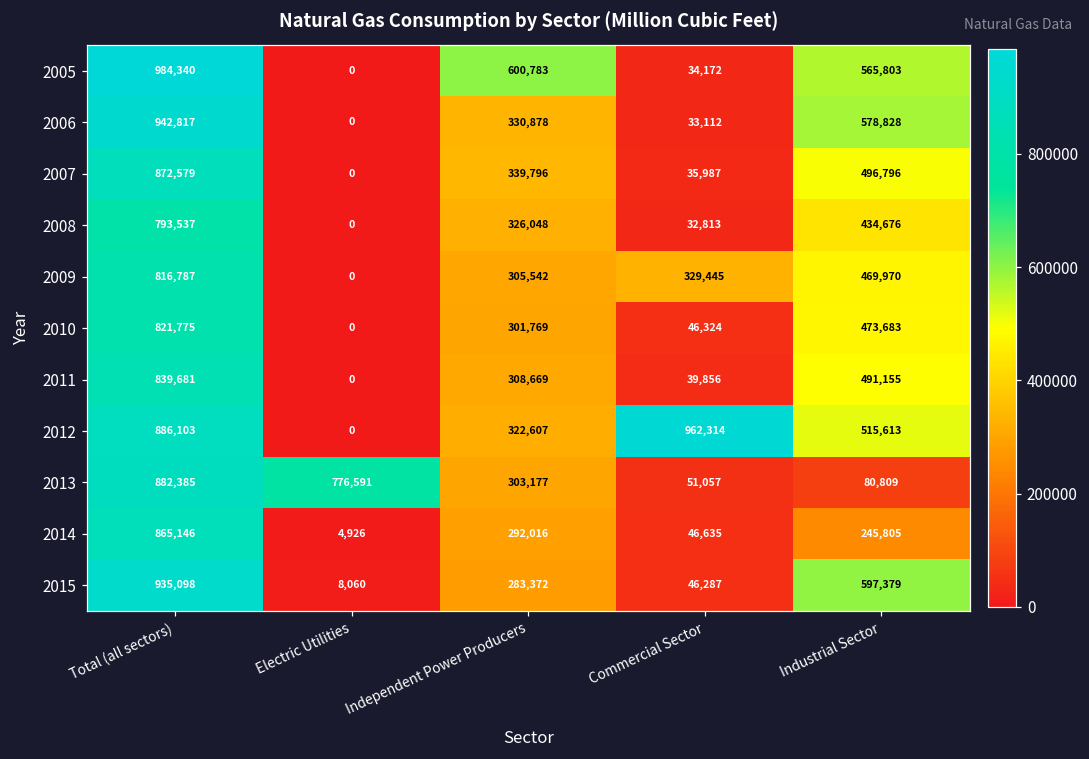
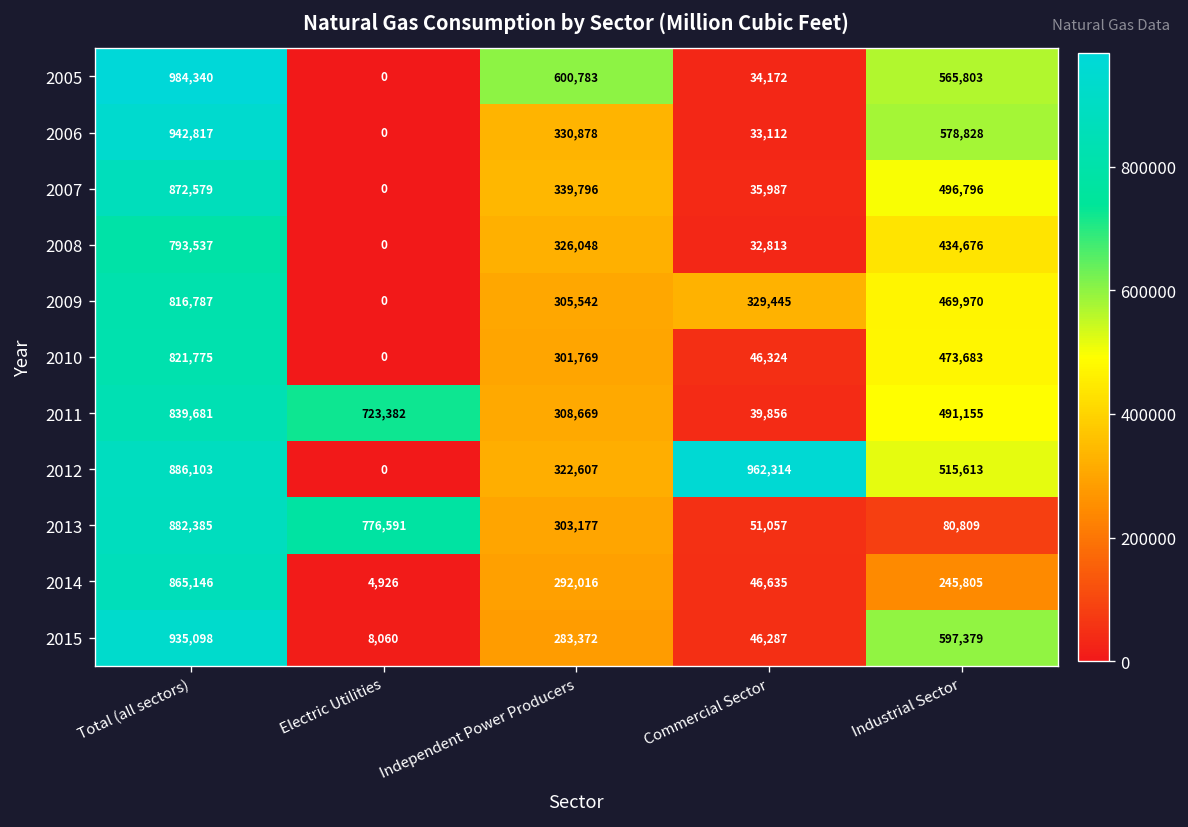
  {
    "2005": {
      "Total (all sectors)": "984,340",
      "Electric Utilities": "0",
      "Independent Power Producers": "600,783",
      "Commercial Sector": "34,172",
      "Industrial Sector": "565,803"
    },
    "2006": {
      "Total (all sectors)": "942,817",
      "Electric Utilities": "0",
      "Independent Power Producers": "330,878",
      "Commercial Sector": "33,112",
      "Industrial Sector": "578,828"
    },
    "2007": {
      "Total (all sectors)": "872,579",
      "Electric Utilities": "0",
      "Independent Power Producers": "339,796",
      "Commercial Sector": "35,987",
      "Industrial Sector": "496,796"
    },
    "2008": {
      "Total (all sectors)": "793,537",
      "Electric Utilities": "0",
      "Independent Power Producers": "326,048",
      "Commercial Sector": "32,813",
      "Industrial Sector": "434,676"
    },
    "2009": {
      "Total (all sectors)": "816,787",
      "Electric Utilities": "0",
      "Independent Power Producers": "305,542",
      "Commercial Sector": "329,445",
      "Industrial Sector": "469,970"
    },
    "2010": {
      "Total (all sectors)": "821,775",
      "Electric Utilities": "0",
      "Independent Power Producers": "301,769",
      "Commercial Sector": "46,324",
      "Industrial Sector": "473,683"
    },
    "2011": {
      "Total (all sectors)": "839,681",
-     "Electric Utilities": "0",
+     "Electric Utilities": "723,382",
      "Independent Power Producers": "308,669",
      "Commercial Sector": "39,856",
      "Industrial Sector": "491,155"
    },
    "2012": {
      "Total (all sectors)": "886,103",
      "Electric Utilities": "0",
      "Independent Power Producers": "322,607",
      "Commercial Sector": "962,314",
      "Industrial Sector": "515,613"
    },
    "2013": {
      "Total (all sectors)": "882,385",
      "Electric Utilities": "776,591",
      "Independent Power Producers": "303,177",
      "Commercial Sector": "51,057",
      "Industrial Sector": "80,809"
    },
    "2014": {
      "Total (all sectors)": "865,146",
      "Electric Utilities": "4,926",
      "Independent Power Producers": "292,016",
      "Commercial Sector": "46,635",
      "Industrial Sector": "245,805"
    },
    "2015": {
      "Total (all sectors)": "935,098",
      "Electric Utilities": "8,060",
      "Independent Power Producers": "283,372",
      "Commercial Sector": "46,287",
      "Industrial Sector": "597,379"
    }
  }
